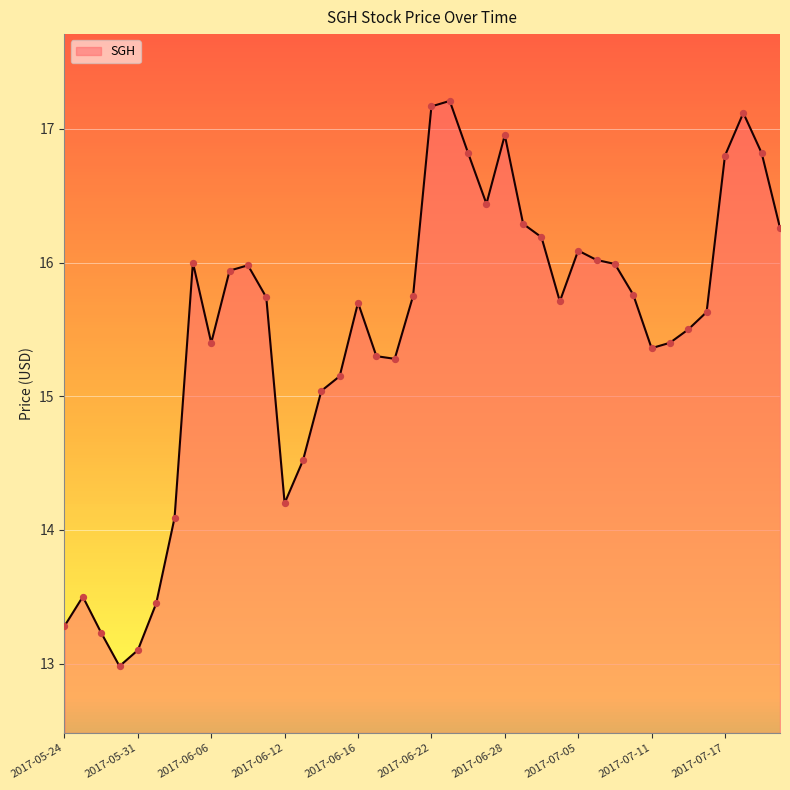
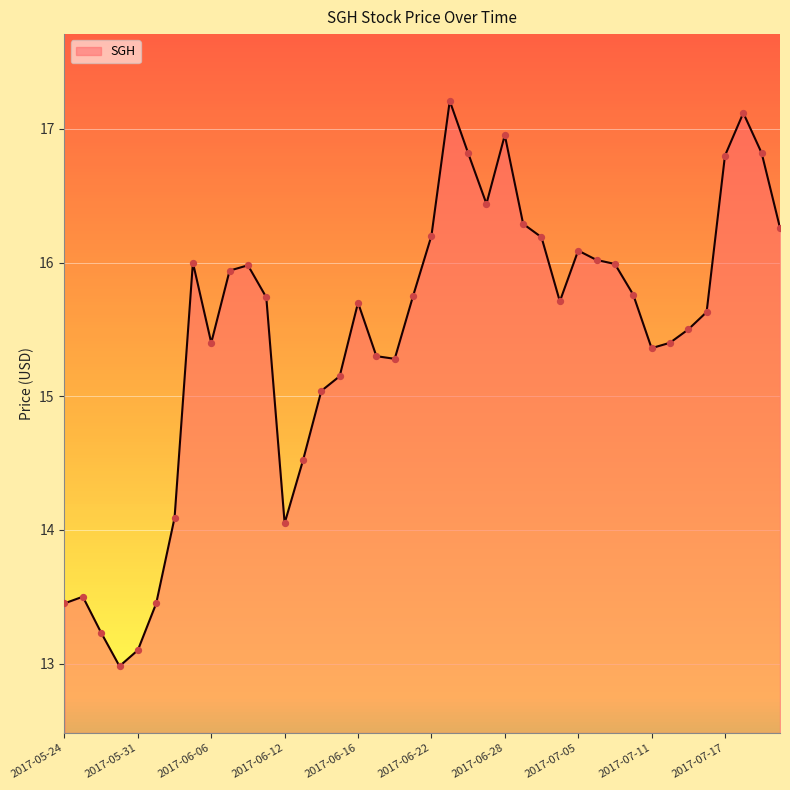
  {
-   "2017-05-24": 13.28,
+   "2017-05-24": 13.45,
    "2017-05-31": 13.10,
    "2017-06-06": 15.40,
-   "2017-06-12": 14.20,
+   "2017-06-12": 14.05,
    "2017-06-16": 15.70,
-   "2017-06-22": 17.17,
+   "2017-06-22": 16.20,
    "2017-06-28": 16.95,
    "2017-07-05": 16.09,
    "2017-07-11": 15.36,
    "2017-07-17": 16.80
  }
